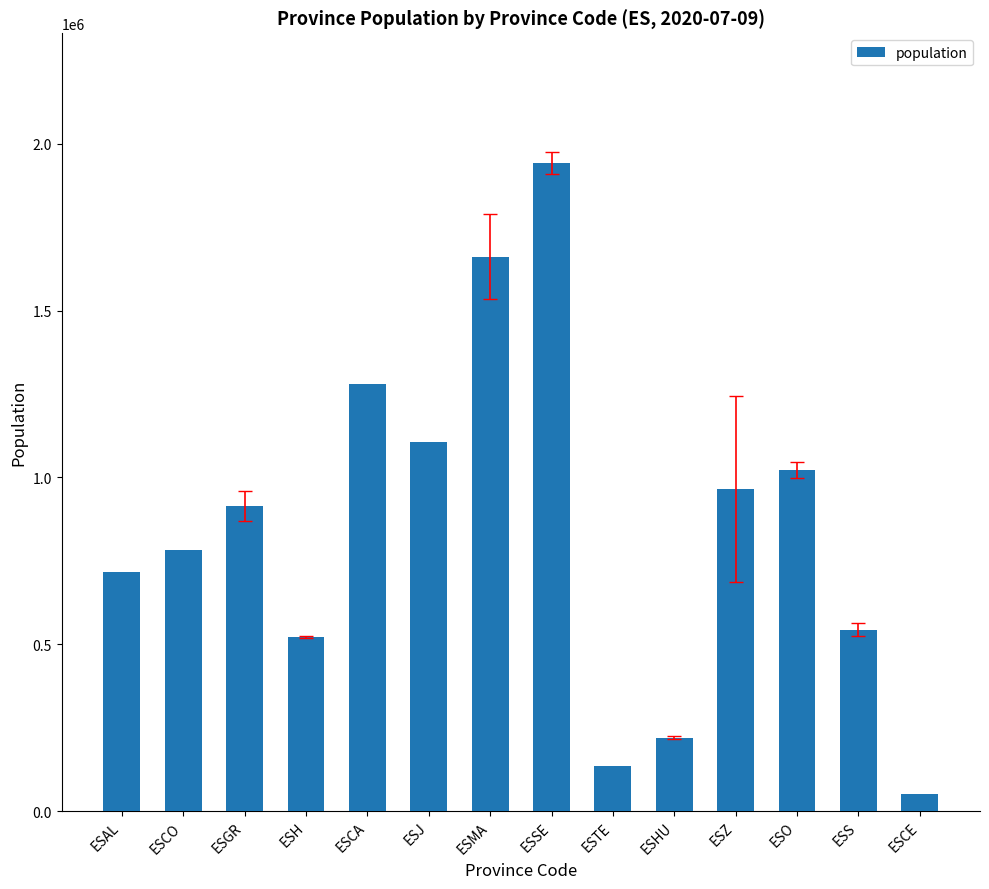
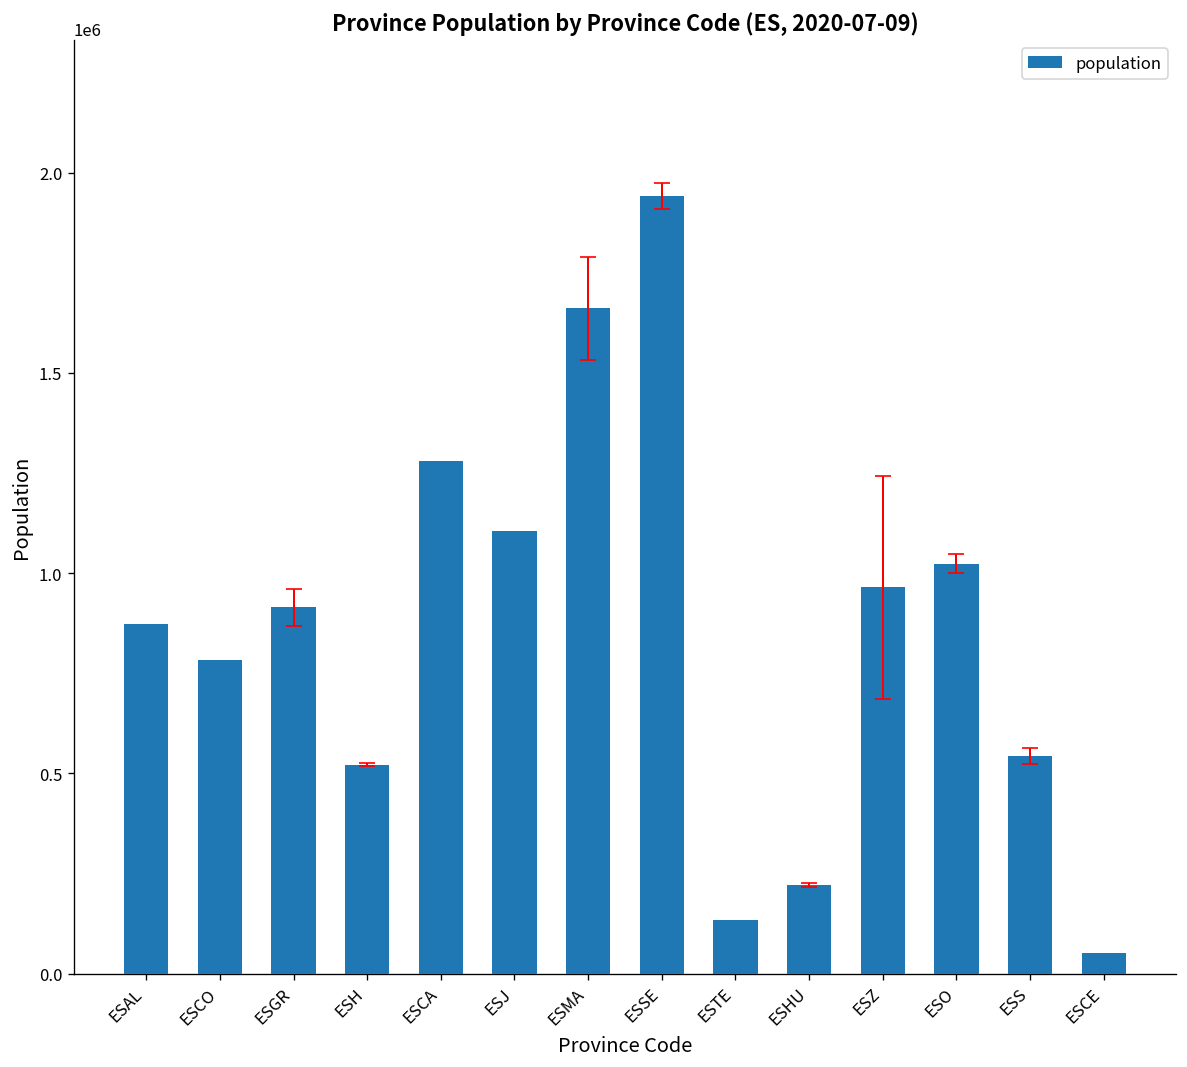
  {
    "population": {
-     "ESAL": 720000,
+     "ESAL": 870000,
      "ESCO": 780000,
      "ESGR": 910000,
      "ESH": 520000,
      "ESCA": 1280000,
      "ESJ": 1100000,
      "ESMA": 1660000,
      "ESSE": 1940000,
      "ESTE": 130000,
      "ESHU": 220000,
      "ESZ": 960000,
      "ESO": 1020000,
      "ESS": 540000,
      "ESCE": 50000
    }
  }
